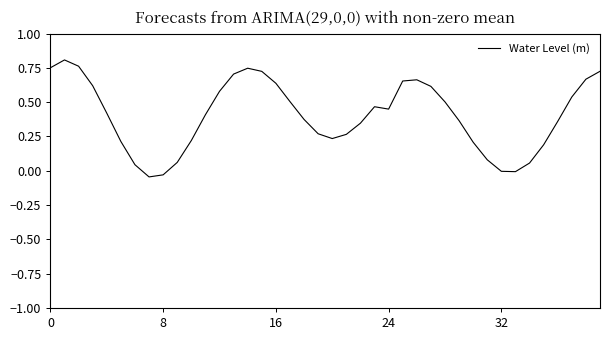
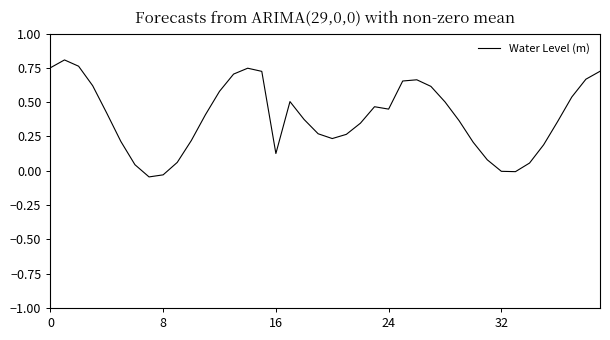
  {
    "0": 0.75,
    "8": -0.03,
-   "16": 0.64,
+   "16": 0.13,
    "24": 0.45,
    "32": 0.00
  }
